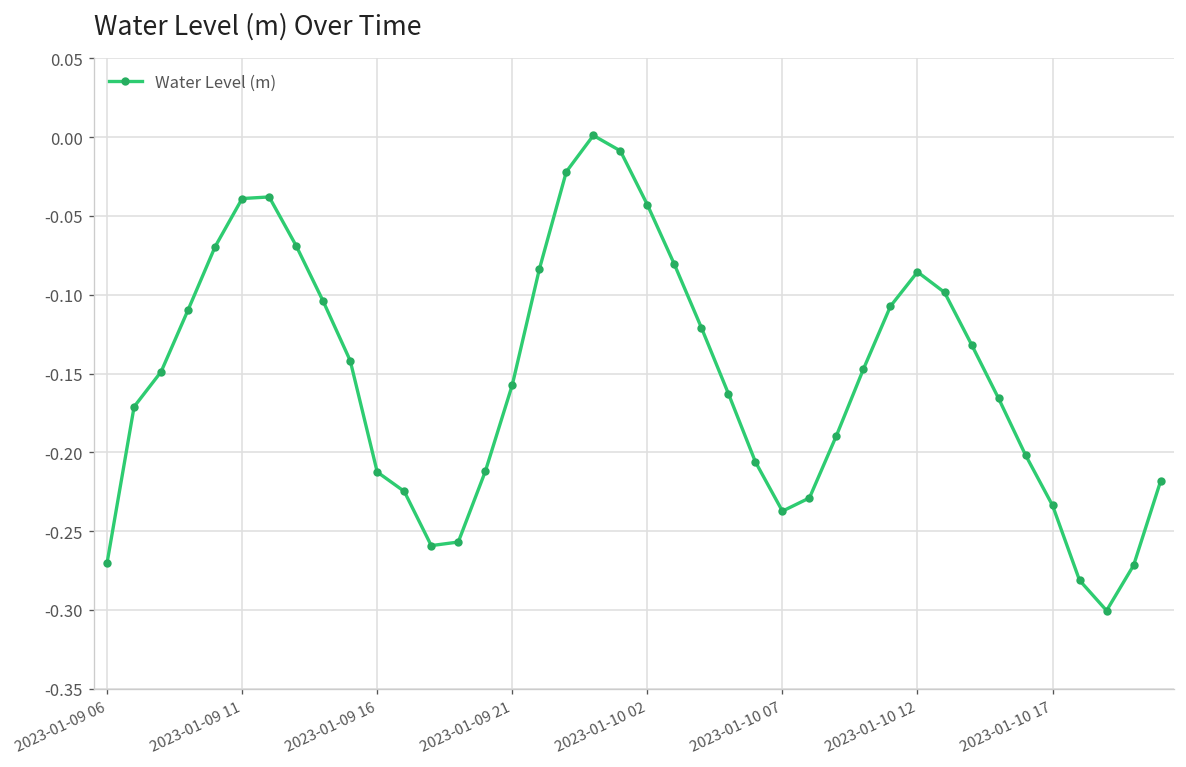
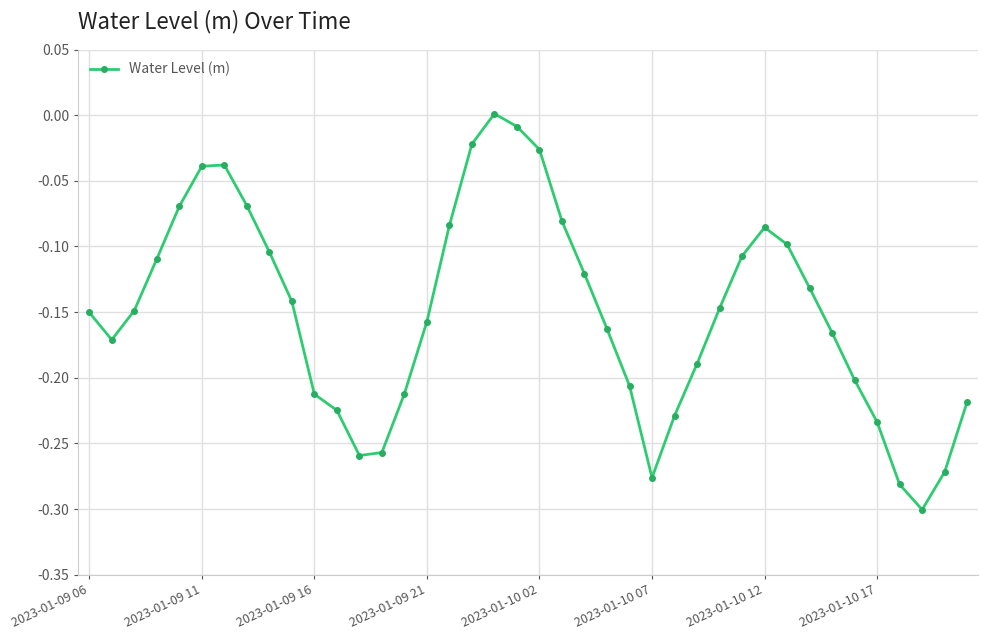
  {
-   "2023-01-09 06": -0.270,
+   "2023-01-09 06": -0.150,
    "2023-01-09 11": -0.039,
    "2023-01-09 16": -0.212,
    "2023-01-09 21": -0.157,
-   "2023-01-10 02": -0.043,
-   "2023-01-10 07": -0.237,
+   "2023-01-10 02": -0.026,
+   "2023-01-10 07": -0.276,
    "2023-01-10 12": -0.086,
    "2023-01-10 17": -0.234
  }
